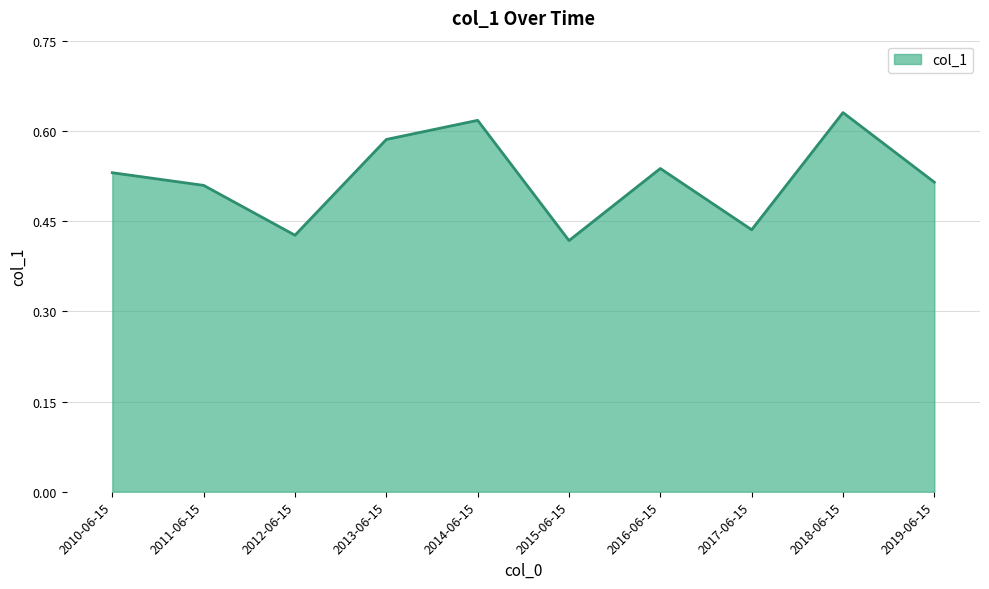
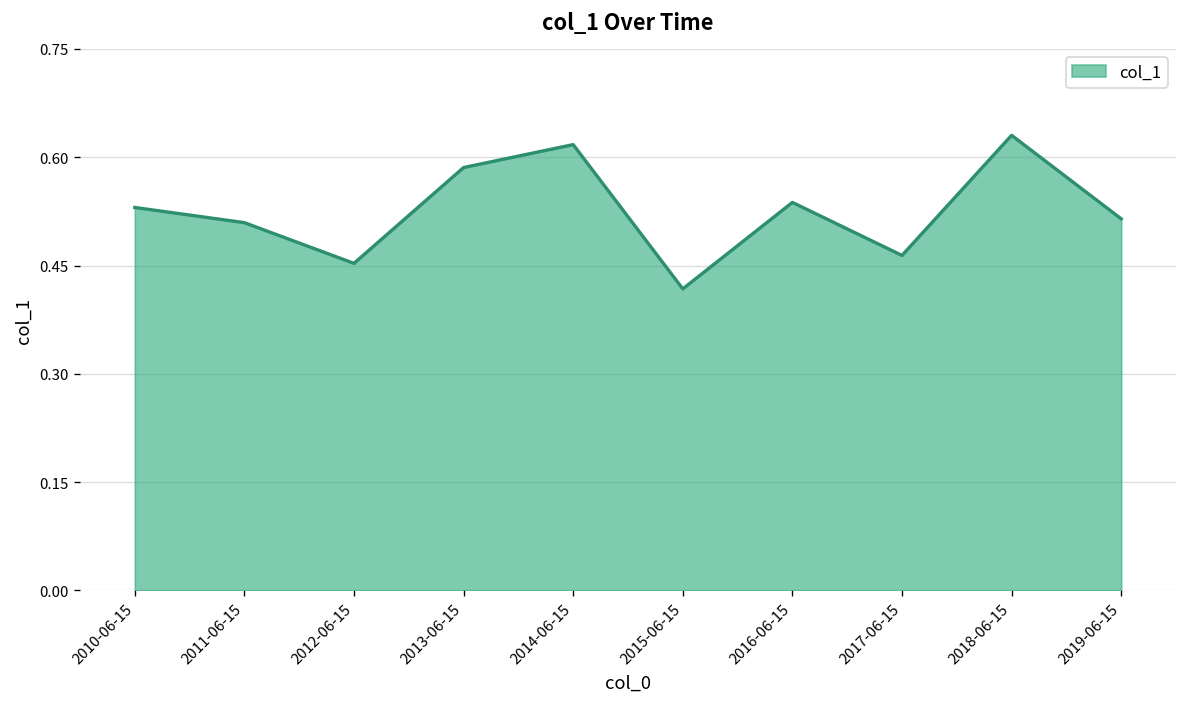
  {
    "2010-06-15": 0.53,
    "2011-06-15": 0.51,
-   "2012-06-15": 0.43,
+   "2012-06-15": 0.45,
    "2013-06-15": 0.59,
    "2014-06-15": 0.62,
    "2015-06-15": 0.42,
    "2016-06-15": 0.54,
-   "2017-06-15": 0.44,
+   "2017-06-15": 0.46,
    "2018-06-15": 0.63,
    "2019-06-15": 0.51
  }
